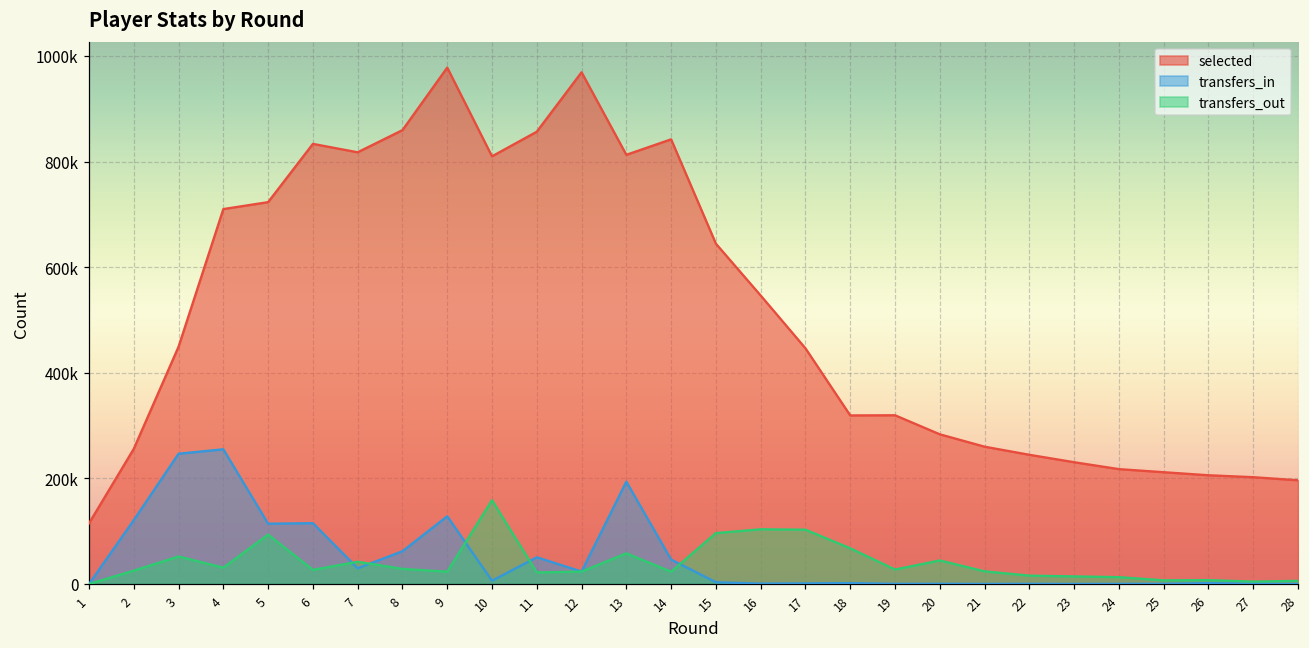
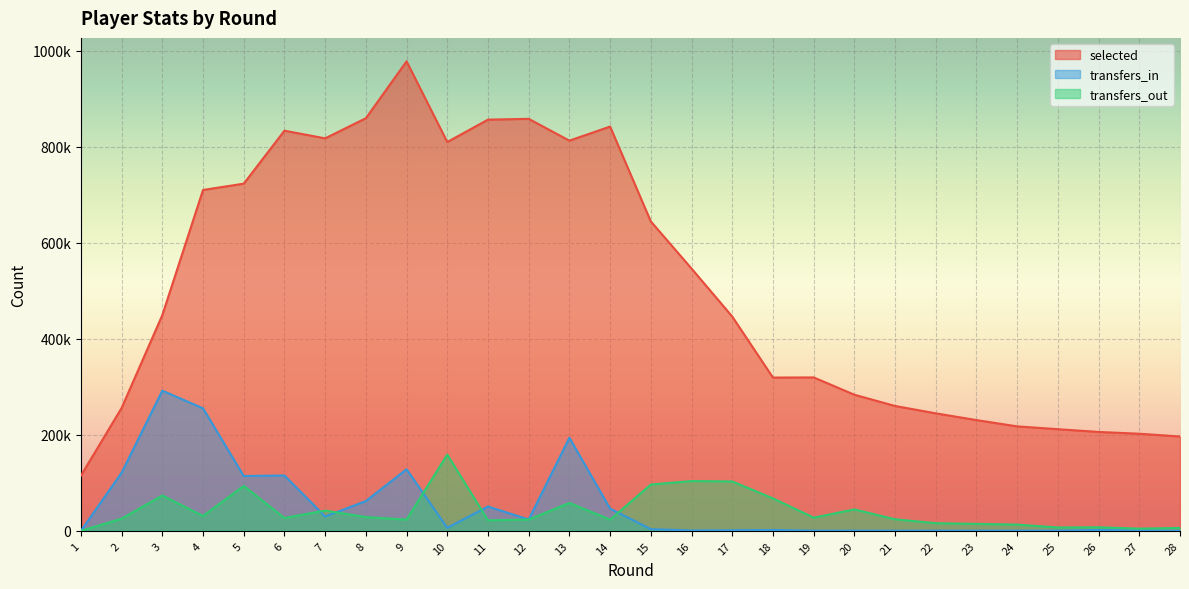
  {
    "selected": {
      "1": 110000,
      "2": 260000,
      "3": 450000,
      "4": 710000,
      "5": 720000,
      "6": 830000,
      "7": 820000,
      "8": 860000,
      "9": 980000,
      "10": 810000,
      "11": 860000,
-     "12": 970000,
+     "12": 860000,
      "13": 810000,
      "14": 840000,
      "15": 640000,
      "16": 550000,
      "17": 450000,
      "18": 320000,
      "19": 320000,
      "20": 280000,
      "21": 260000,
      "22": 240000,
      "23": 230000,
      "24": 220000,
      "25": 210000,
      "26": 210000,
      "27": 200000,
      "28": 200000
    },
    "transfers_in": {
      "2": 120000,
-     "3": 250000,
+     "3": 290000,
      "4": 260000,
      "5": 110000,
      "6": 120000,
      "7": 30000,
      "8": 60000,
      "9": 130000,
      "10": 10000,
      "11": 50000,
      "13": 190000,
      "14": 50000,
      "15": 0,
      "16": 0,
      "17": 0,
      "18": 0,
      "19": 0,
      "20": 0,
      "21": 0,
      "22": 0,
      "23": 0,
      "24": 0,
      "25": 0,
      "26": 0,
      "28": 0
    },
    "transfers_out": {
      "2": 30000,
-     "3": 50000,
+     "3": 70000,
      "4": 30000,
      "5": 90000,
      "6": 30000,
      "7": 40000,
      "8": 30000,
      "9": 20000,
      "10": 160000,
      "11": 20000,
      "13": 60000,
      "14": 20000,
      "15": 100000,
      "16": 100000,
      "17": 100000,
      "18": 70000,
      "19": 30000,
      "20": 40000,
      "21": 20000,
      "22": 20000,
      "23": 10000,
      "24": 10000,
      "25": 10000,
      "26": 10000,
      "28": 10000
    }
  }
